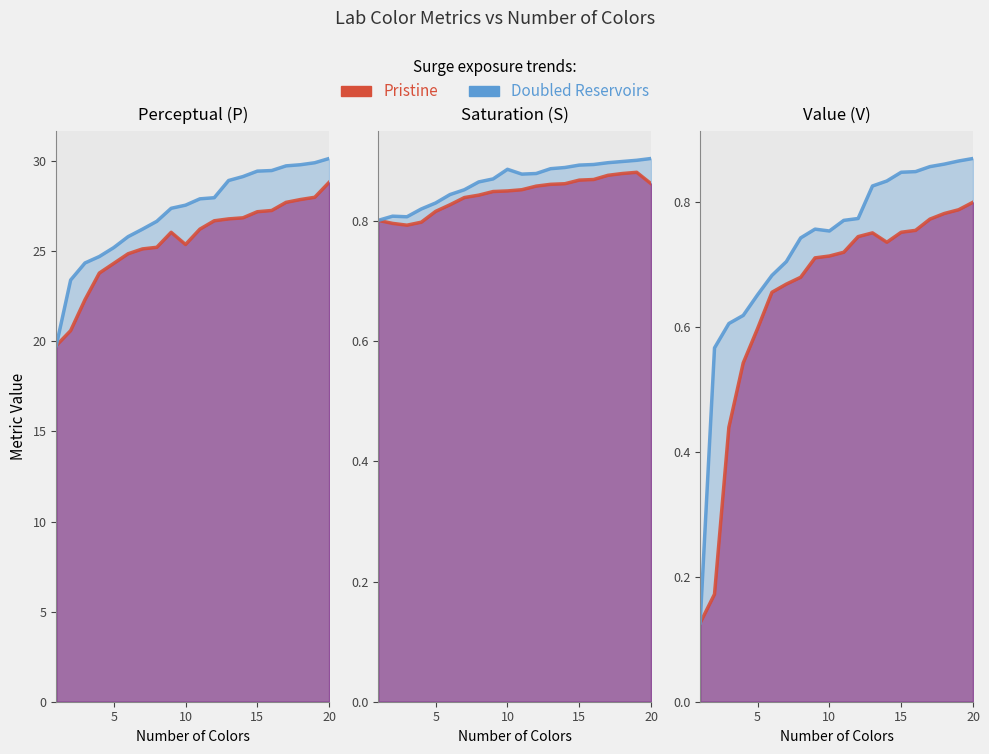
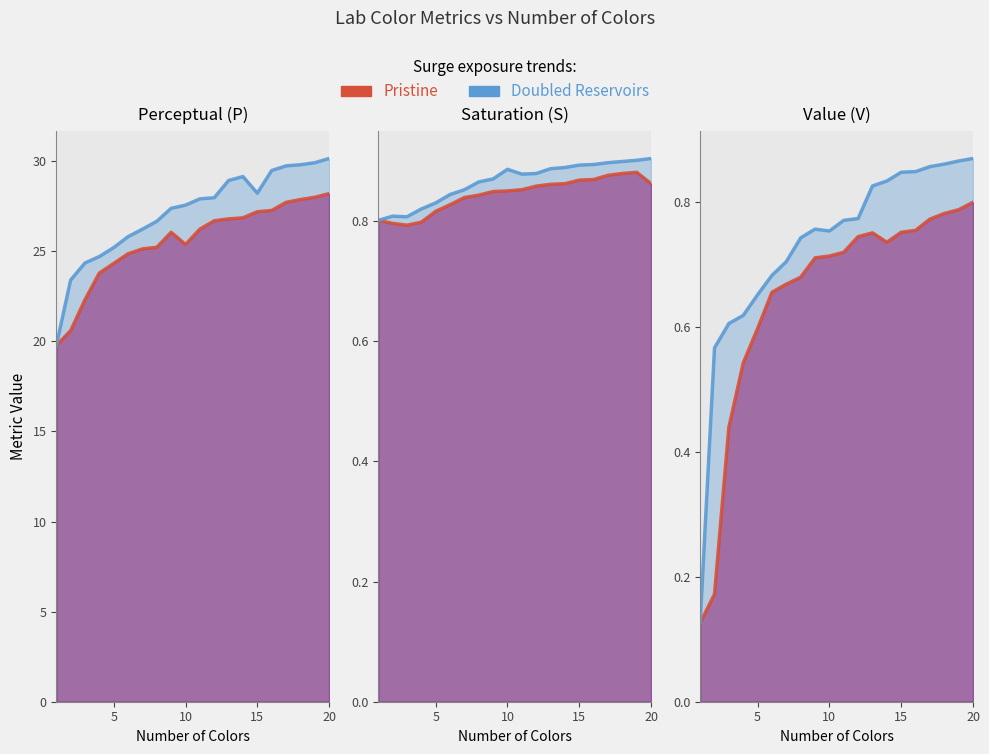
  {
    "Perceptual (P)": {
      "Pristine": {
        "5": 24.3,
        "10": 25.4,
        "15": 27.2,
-       "20": 28.8
+       "20": 28.2
      },
      "Doubled Reservoirs": {
        "5": 25.2,
        "10": 27.6,
-       "15": 29.5,
+       "15": 28.2,
        "20": 30.2
      }
    },
    "Saturation (S)": {
      "Pristine": {
        "5": 0.82,
        "10": 0.85,
        "15": 0.87,
        "20": 0.86
      },
      "Doubled Reservoirs": {
        "5": 0.83,
        "10": 0.89,
        "15": 0.89,
        "20": 0.90
      }
    },
    "Value (V)": {
      "Pristine": {
        "5": 0.60,
        "10": 0.71,
        "15": 0.75,
        "20": 0.80
      },
      "Doubled Reservoirs": {
        "5": 0.65,
        "10": 0.75,
        "15": 0.85,
        "20": 0.87
      }
    }
  }
